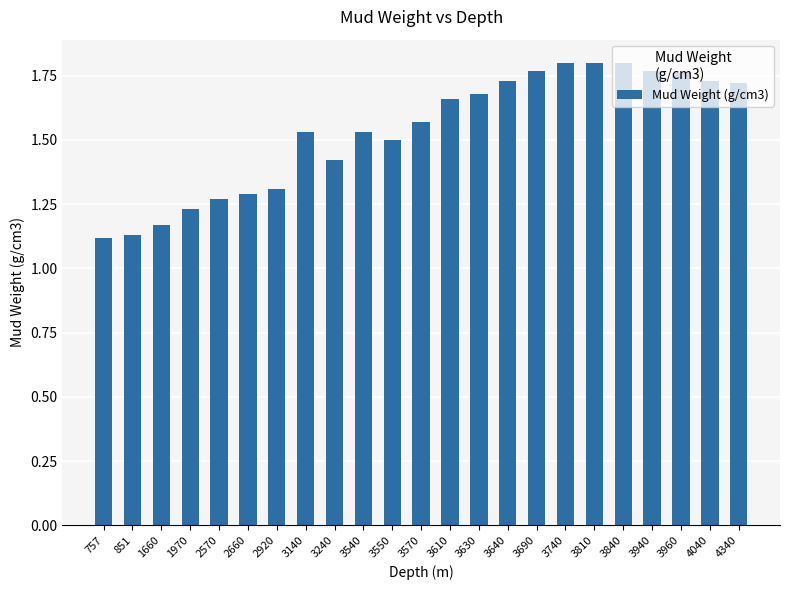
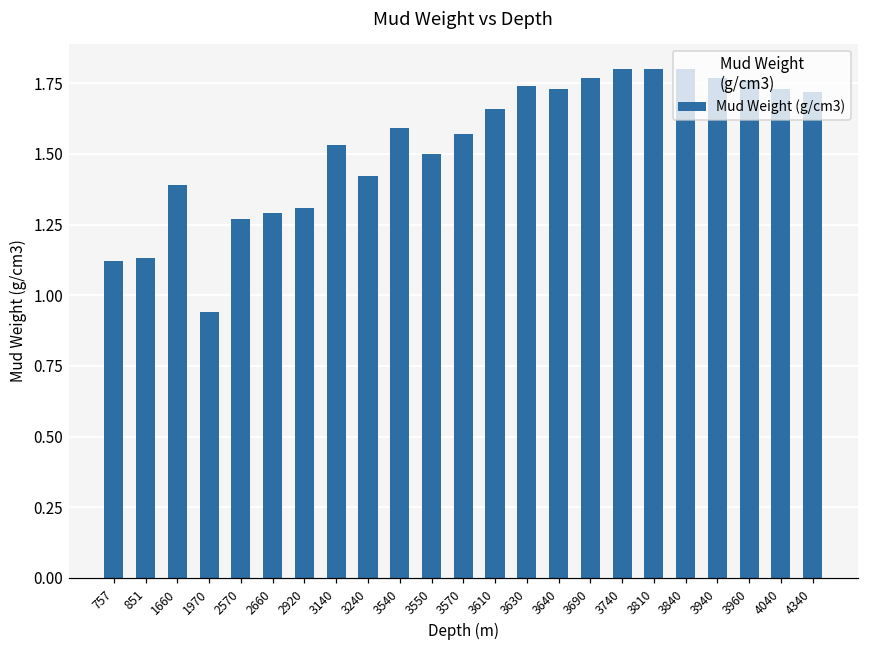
  {
    "757": 1.12,
    "851": 1.13,
-   "1660": 1.17,
-   "1970": 1.23,
+   "1660": 1.39,
+   "1970": 0.94,
    "2570": 1.27,
    "2660": 1.29,
    "2920": 1.31,
    "3140": 1.53,
    "3240": 1.42,
-   "3540": 1.53,
+   "3540": 1.59,
    "3550": 1.50,
    "3570": 1.57,
    "3610": 1.66,
-   "3630": 1.68,
+   "3630": 1.74,
    "3640": 1.73,
    "3690": 1.77,
    "3740": 1.80,
    "3810": 1.80
  }
